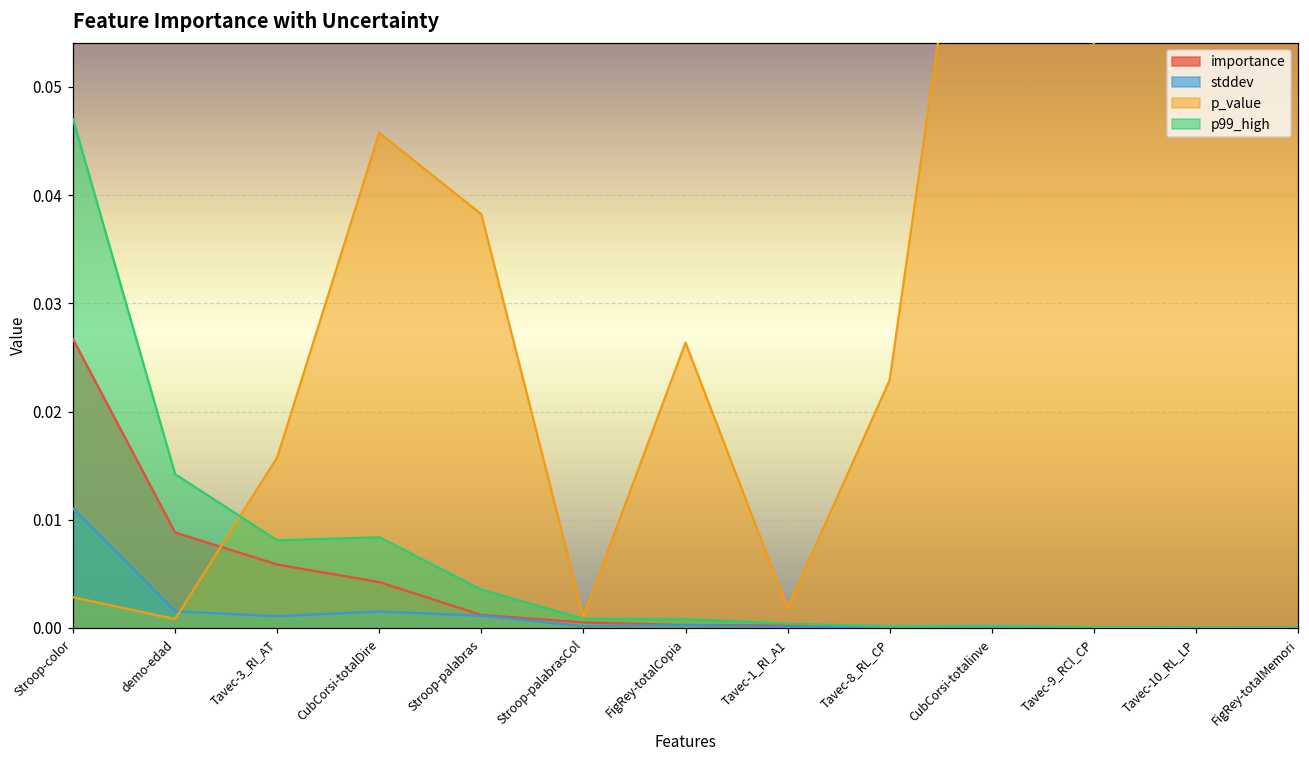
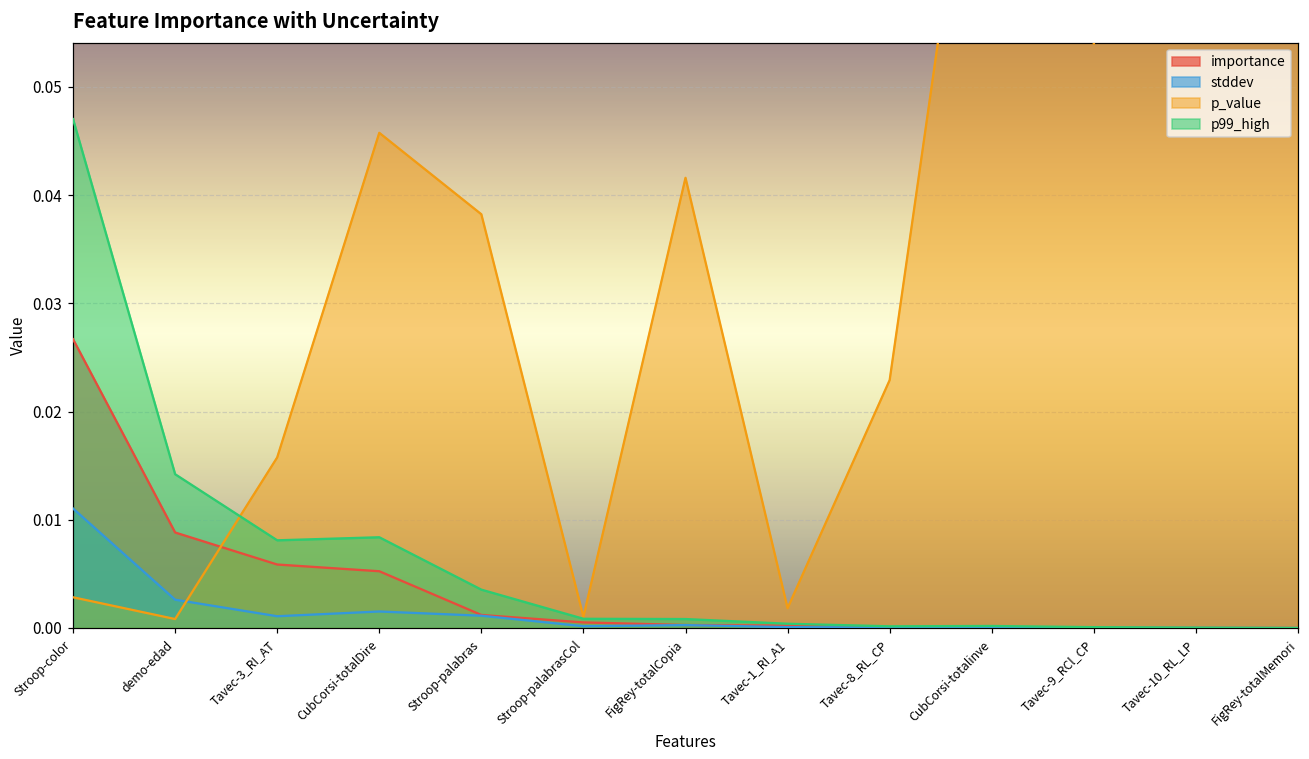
  {
    "importance": {
      "Stroop-color": 0.027,
      "demo-edad": 0.009,
      "Tavec-3_RI_AT": 0.006,
-     "CubCorsi-totalDire": 0.004,
+     "CubCorsi-totalDire": 0.005,
      "Stroop-palabrasCol": 0.001
    },
    "stddev": {
      "Stroop-color": 0.011,
-     "demo-edad": 0.002,
+     "demo-edad": 0.003,
      "Tavec-3_RI_AT": 0.001,
      "CubCorsi-totalDire": 0.002,
      "Stroop-palabrasCol": 0.000
    },
    "p_value": {
      "Stroop-color": 0.003,
      "demo-edad": 0.001,
      "Tavec-3_RI_AT": 0.016,
      "CubCorsi-totalDire": 0.046,
      "Stroop-palabras": 0.038,
-     "FigRey-totalCopia": 0.026,
+     "FigRey-totalCopia": 0.042,
      "Tavec-1_RI_A1": 0.002,
      "Tavec-8_RL_CP": 0.023,
      "Tavec-9_RCl_CP": 0.054
    },
    "p99_high": {
      "Stroop-color": 0.047,
      "demo-edad": 0.014,
      "Tavec-3_RI_AT": 0.008,
      "CubCorsi-totalDire": 0.008,
      "Stroop-palabras": 0.004,
      "FigRey-totalCopia": 0.001
    }
  }
